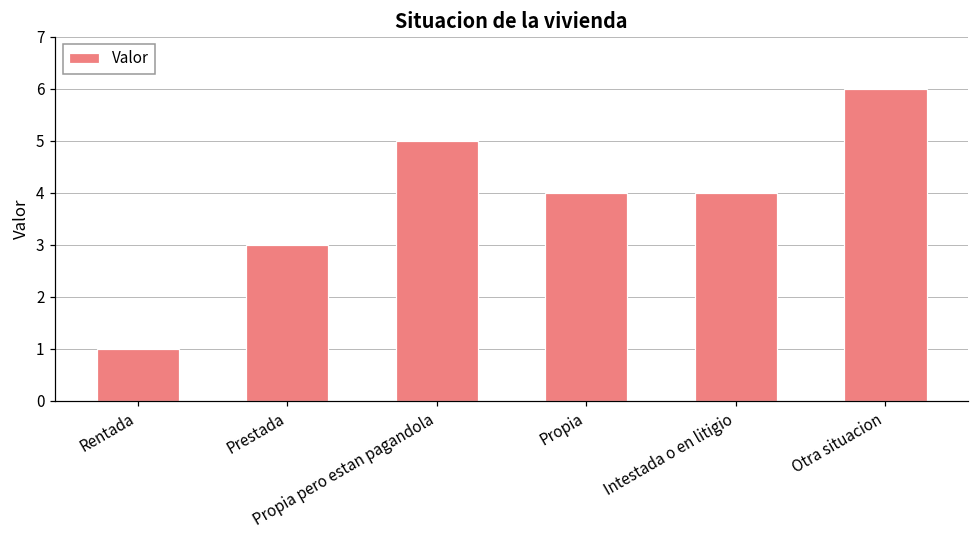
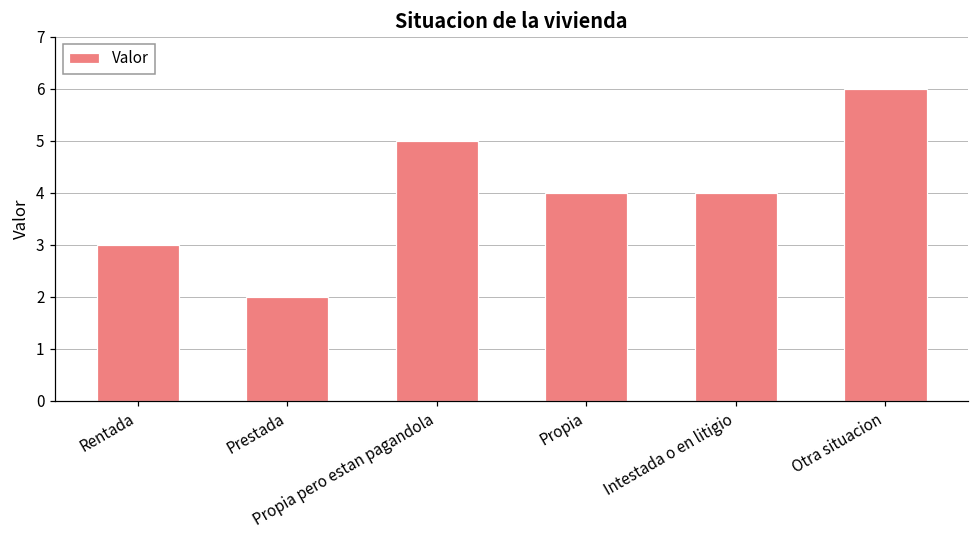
  {
-   "Rentada": 1,
-   "Prestada": 3,
+   "Rentada": 3,
+   "Prestada": 2,
    "Propia pero estan pagandola": 5,
    "Propia": 4,
    "Intestada o en litigio": 4,
    "Otra situacion": 6
  }
